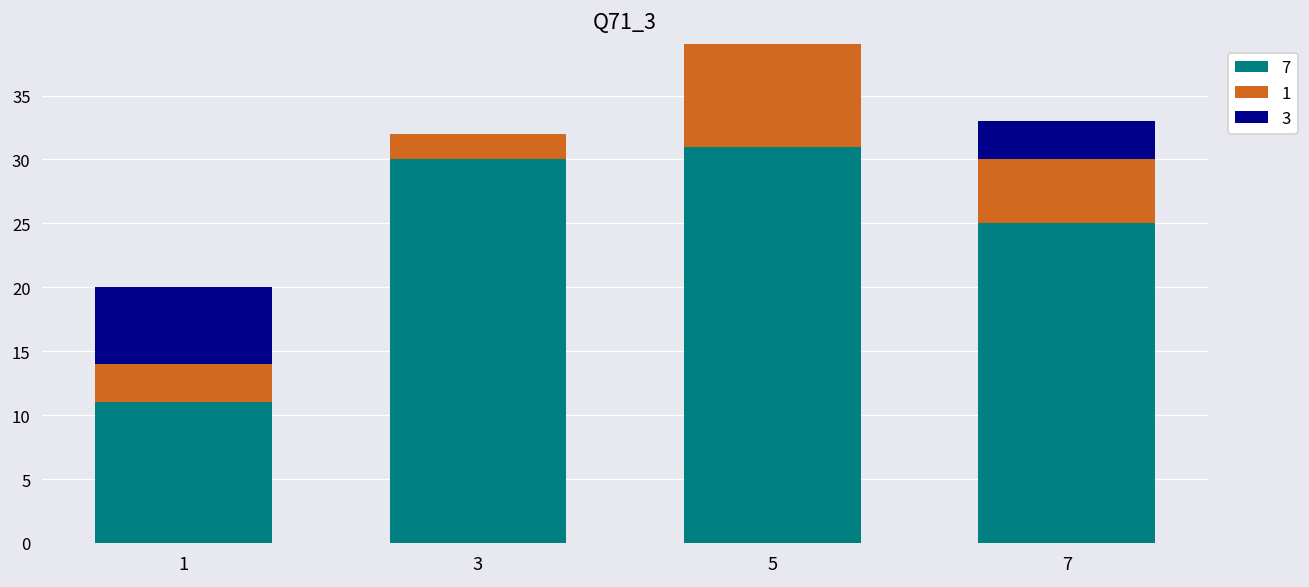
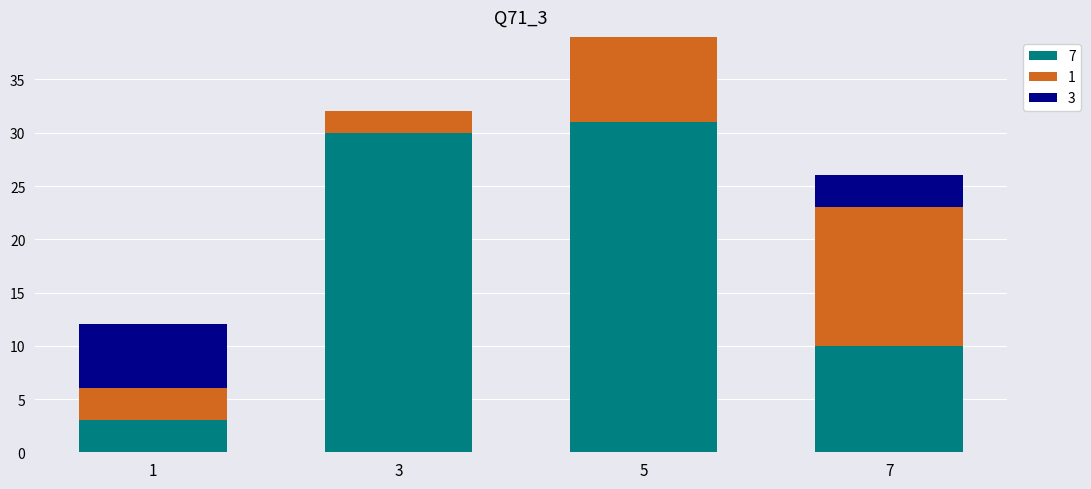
  {
    "7": {
-     "1": 11,
+     "1": 3,
      "3": 30,
      "5": 31,
-     "7": 25
+     "7": 10
    },
    "1": {
      "1": 3,
      "3": 2,
      "5": 8,
-     "7": 5
+     "7": 13
    },
    "3": {
      "1": 6,
      "3": 0,
      "5": 0,
      "7": 3
    }
  }
